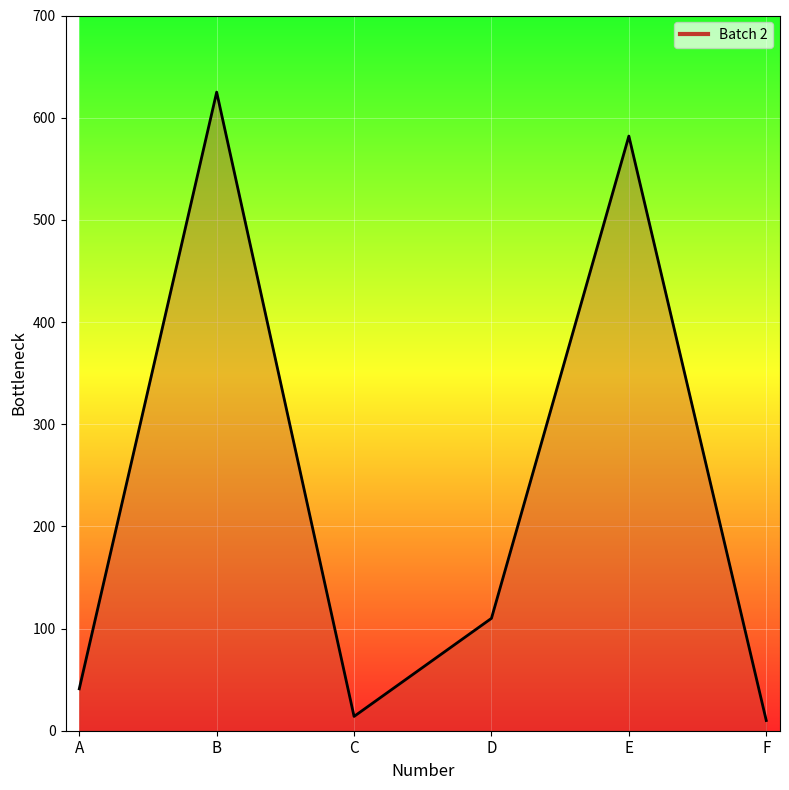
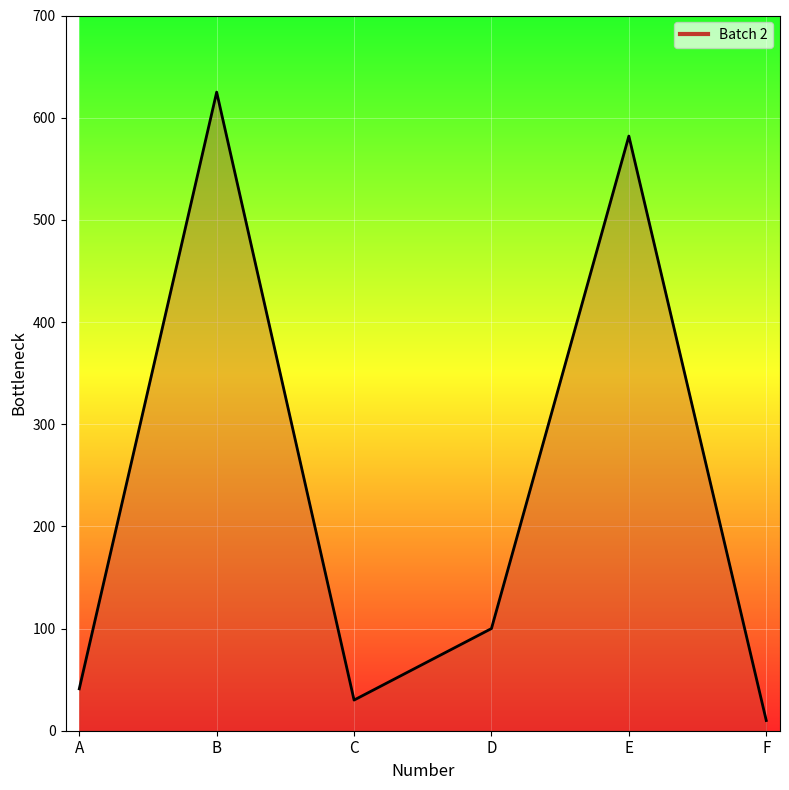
  {
    "A": 41,
    "B": 625,
-   "C": 14,
-   "D": 110,
+   "C": 30,
+   "D": 100,
    "E": 582,
    "F": 10
  }
